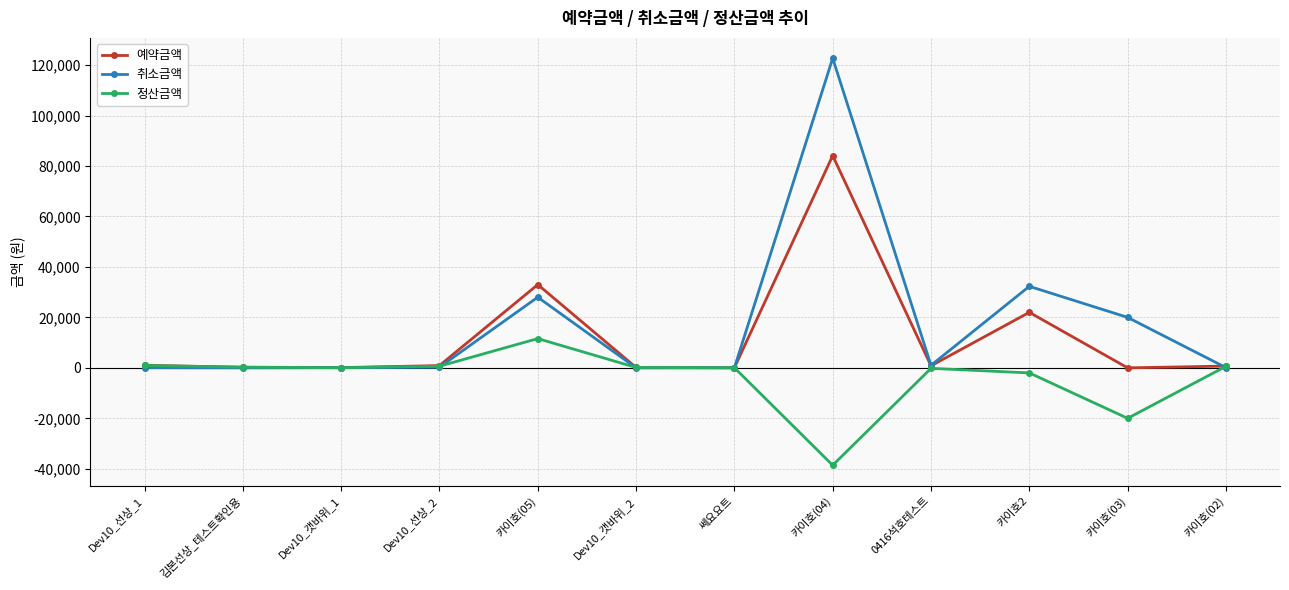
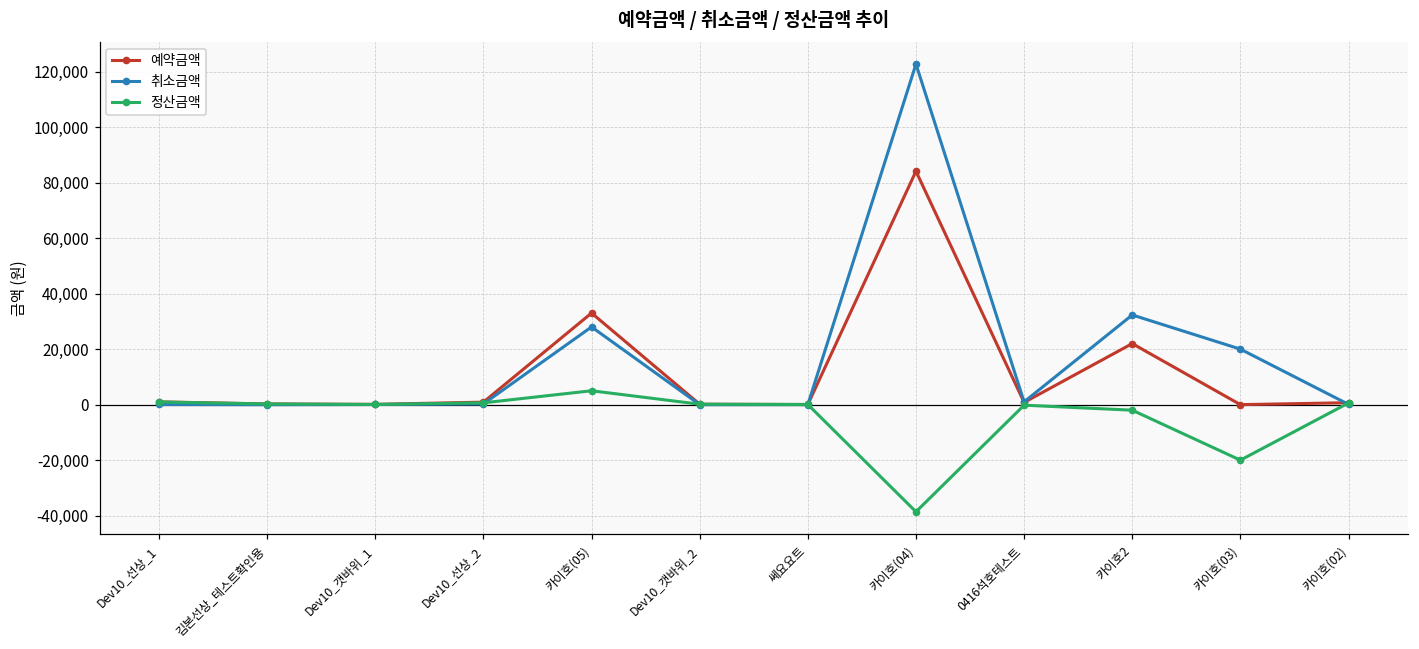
  {
    "예약금액": {
      "카이호(05)": "33,000",
      "카이호(04)": "84,000",
      "카이호2": "22,000",
      "카이호(03)": "0"
    },
    "취소금액": {
      "카이호(05)": "28,000",
      "카이호(04)": "123,000",
      "카이호2": "32,000",
      "카이호(03)": "20,000"
    },
    "정산금액": {
-     "카이호(05)": "12,000",
+     "카이호(05)": "5,000",
      "카이호(04)": "-39,000",
      "0416석호테스트": "0",
      "카이호2": "-2,000",
      "카이호(03)": "-20,000"
    }
  }
